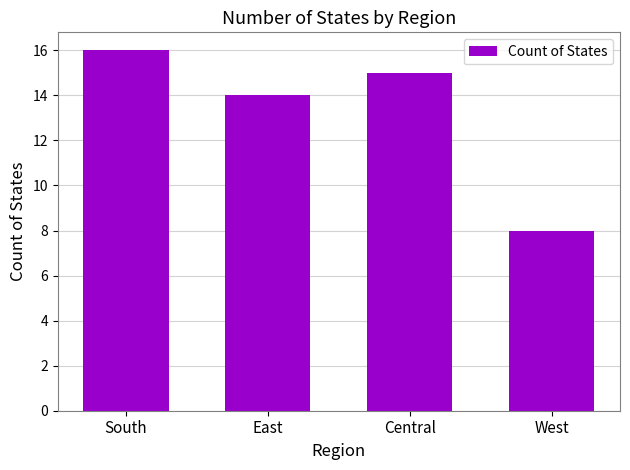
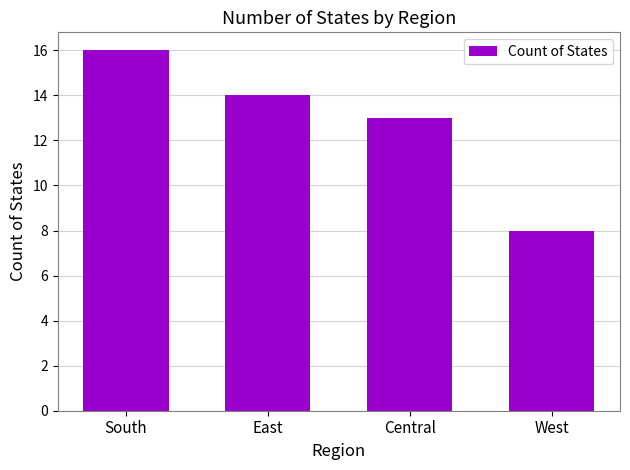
  {
    "South": 16,
    "East": 14,
-   "Central": 15,
+   "Central": 13,
    "West": 8
  }
